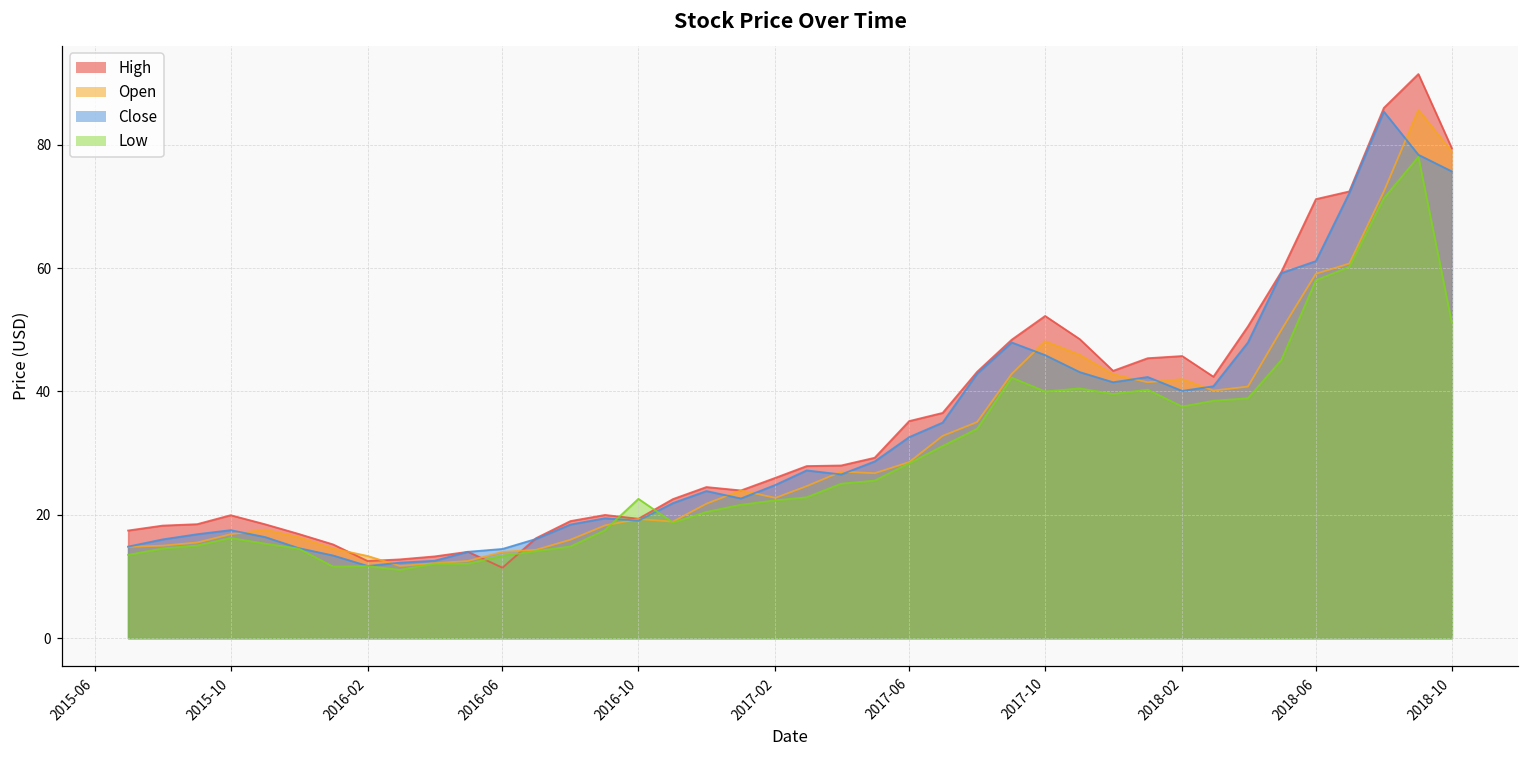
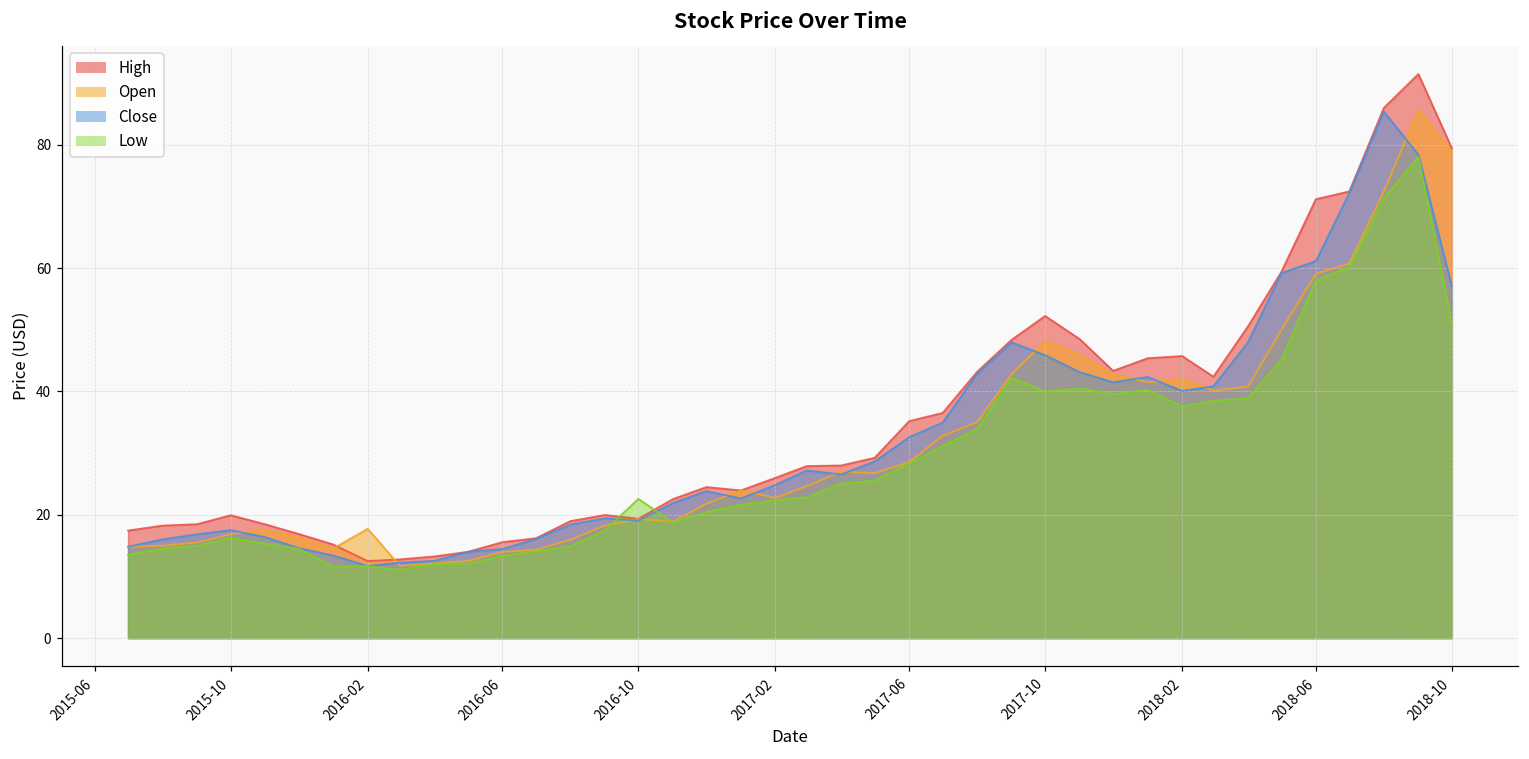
  {
    "High": {
      "2015-10": 20,
      "2016-02": 13,
-     "2016-06": 11,
+     "2016-06": 16,
      "2017-02": 26,
      "2017-06": 35,
      "2017-10": 52,
      "2018-02": 46,
      "2018-06": 71,
      "2018-10": 79
    },
    "Open": {
      "2015-10": 17,
-     "2016-02": 13,
+     "2016-02": 18,
      "2016-06": 14,
      "2017-10": 48,
      "2018-02": 42,
      "2018-06": 59,
      "2018-10": 79
    },
    "Close": {
      "2015-10": 18,
      "2016-06": 14,
      "2017-02": 25,
      "2017-06": 33,
      "2017-10": 46,
      "2018-02": 40,
      "2018-06": 61,
-     "2018-10": 76
+     "2018-10": 57
    },
    "Low": {
      "2015-10": 16,
      "2016-06": 13,
      "2016-10": 23,
      "2017-10": 40,
      "2018-02": 38,
      "2018-06": 58,
      "2018-10": 51
    }
  }
